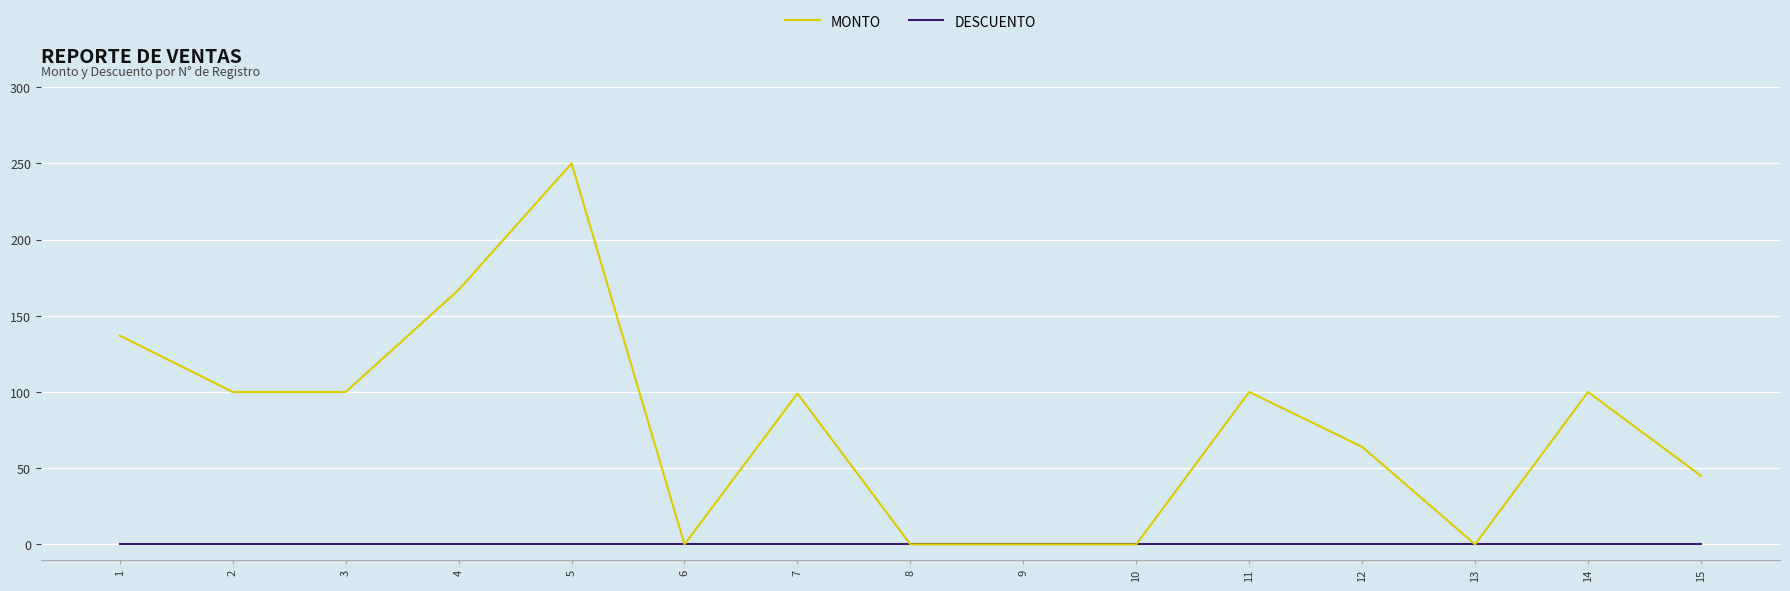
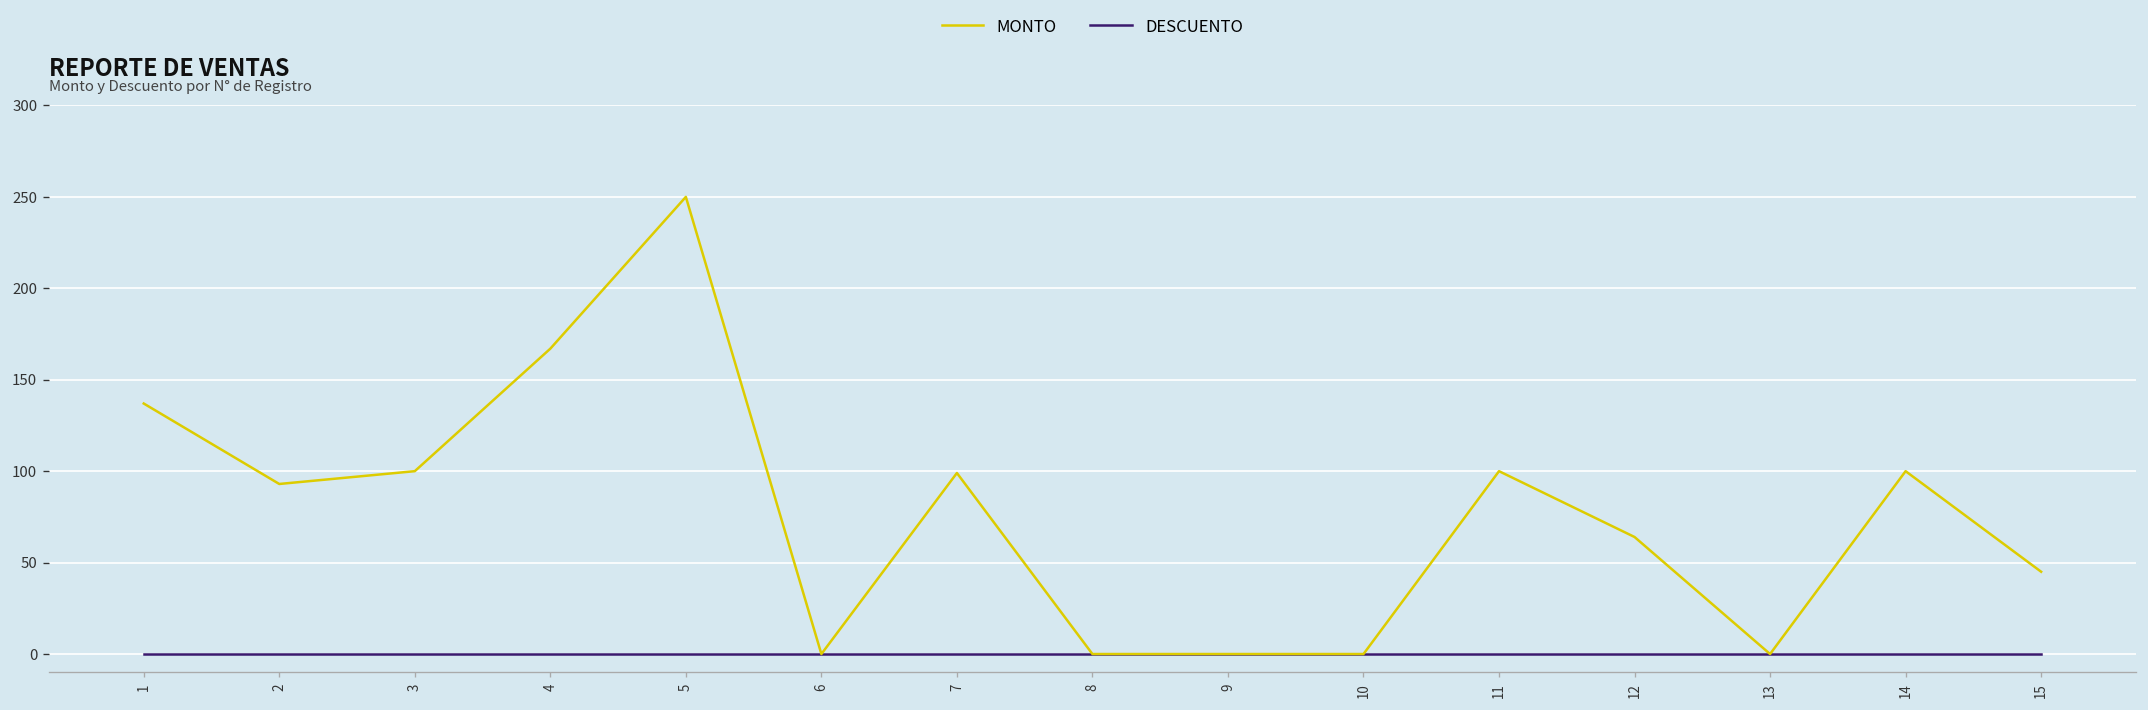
  {
    "MONTO": {
      "1": 137,
-     "2": 100,
+     "2": 93,
      "3": 100,
      "4": 167,
      "5": 250,
      "7": 99,
      "11": 100,
      "12": 64,
      "14": 100,
      "15": 45
    },
    "DESCUENTO": {
      "1": 0,
      "2": 0,
      "3": 0,
      "4": 0,
      "5": 0,
      "7": 0,
      "11": 0,
      "12": 0,
      "14": 0,
      "15": 0
    }
  }
